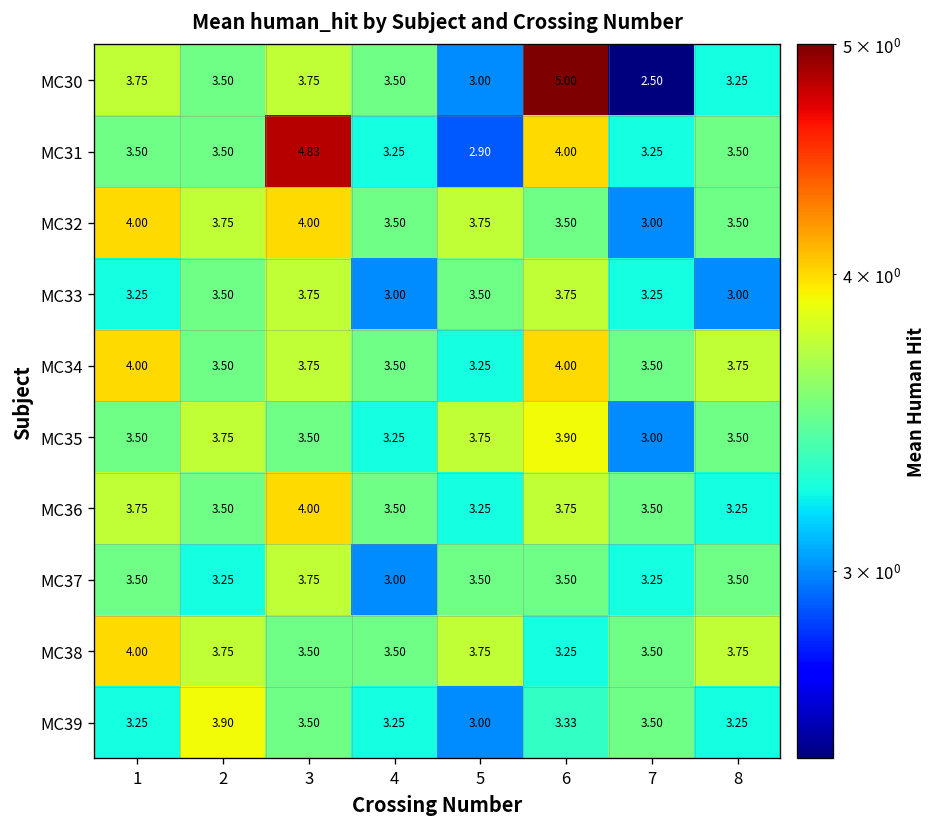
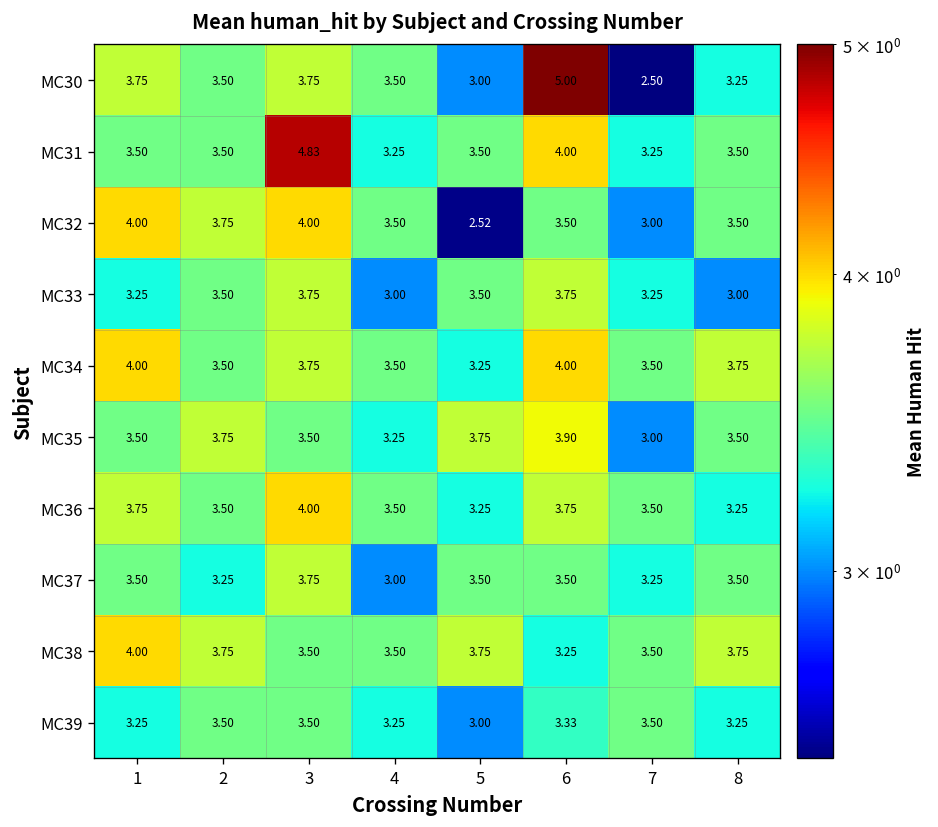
  {
    "MC30": {
      "1": 3.75,
      "2": 3.50,
      "3": 3.75,
      "4": 3.50,
      "5": 3.00,
      "6": 5.00,
      "7": 2.50,
      "8": 3.25
    },
    "MC31": {
      "1": 3.50,
      "2": 3.50,
      "3": 4.83,
      "4": 3.25,
-     "5": 2.90,
+     "5": 3.50,
      "6": 4.00,
      "7": 3.25,
      "8": 3.50
    },
    "MC32": {
      "1": 4.00,
      "2": 3.75,
      "3": 4.00,
      "4": 3.50,
-     "5": 3.75,
+     "5": 2.52,
      "6": 3.50,
      "7": 3.00,
      "8": 3.50
    },
    "MC33": {
      "1": 3.25,
      "2": 3.50,
      "3": 3.75,
      "4": 3.00,
      "5": 3.50,
      "6": 3.75,
      "7": 3.25,
      "8": 3.00
    },
    "MC34": {
      "1": 4.00,
      "2": 3.50,
      "3": 3.75,
      "4": 3.50,
      "5": 3.25,
      "6": 4.00,
      "7": 3.50,
      "8": 3.75
    },
    "MC35": {
      "1": 3.50,
      "2": 3.75,
      "3": 3.50,
      "4": 3.25,
      "5": 3.75,
      "6": 3.90,
      "7": 3.00,
      "8": 3.50
    },
    "MC36": {
      "1": 3.75,
      "2": 3.50,
      "3": 4.00,
      "4": 3.50,
      "5": 3.25,
      "6": 3.75,
      "7": 3.50,
      "8": 3.25
    },
    "MC37": {
      "1": 3.50,
      "2": 3.25,
      "3": 3.75,
      "4": 3.00,
      "5": 3.50,
      "6": 3.50,
      "7": 3.25,
      "8": 3.50
    },
    "MC38": {
      "1": 4.00,
      "2": 3.75,
      "3": 3.50,
      "4": 3.50,
      "5": 3.75,
      "6": 3.25,
      "7": 3.50,
      "8": 3.75
    },
    "MC39": {
      "1": 3.25,
-     "2": 3.90,
+     "2": 3.50,
      "3": 3.50,
      "4": 3.25,
      "5": 3.00,
      "6": 3.33,
      "7": 3.50,
      "8": 3.25
    }
  }
